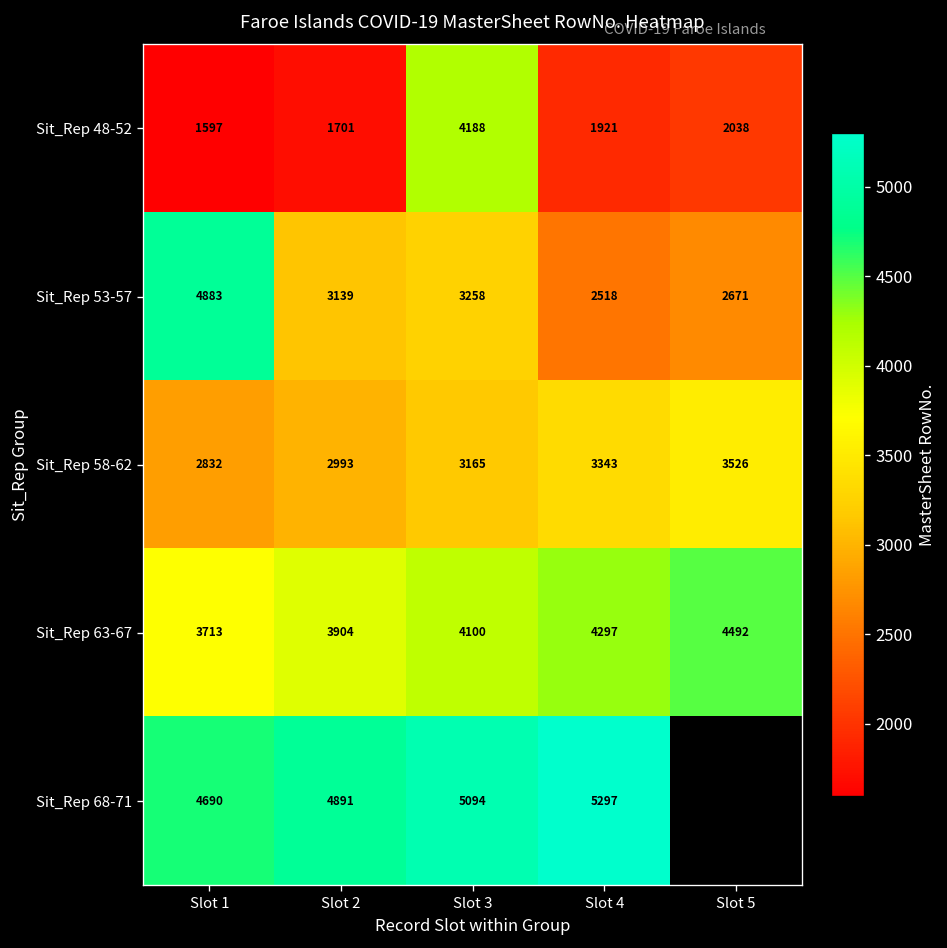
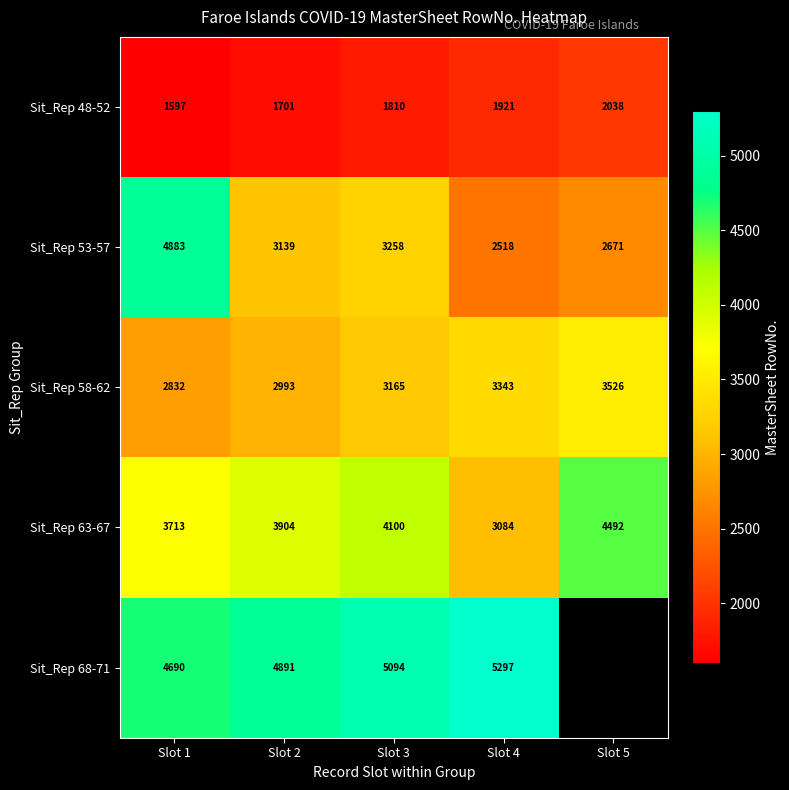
  {
    "Sit_Rep 48-52": {
      "Slot 1": 1597,
      "Slot 2": 1701,
-     "Slot 3": 4188,
+     "Slot 3": 1810,
      "Slot 4": 1921,
      "Slot 5": 2038
    },
    "Sit_Rep 53-57": {
      "Slot 1": 4883,
      "Slot 2": 3139,
      "Slot 3": 3258,
      "Slot 4": 2518,
      "Slot 5": 2671
    },
    "Sit_Rep 58-62": {
      "Slot 1": 2832,
      "Slot 2": 2993,
      "Slot 3": 3165,
      "Slot 4": 3343,
      "Slot 5": 3526
    },
    "Sit_Rep 63-67": {
      "Slot 1": 3713,
      "Slot 2": 3904,
      "Slot 3": 4100,
-     "Slot 4": 4297,
+     "Slot 4": 3084,
      "Slot 5": 4492
    },
    "Sit_Rep 68-71": {
      "Slot 1": 4690,
      "Slot 2": 4891,
      "Slot 3": 5094,
      "Slot 4": 5297
    }
  }
